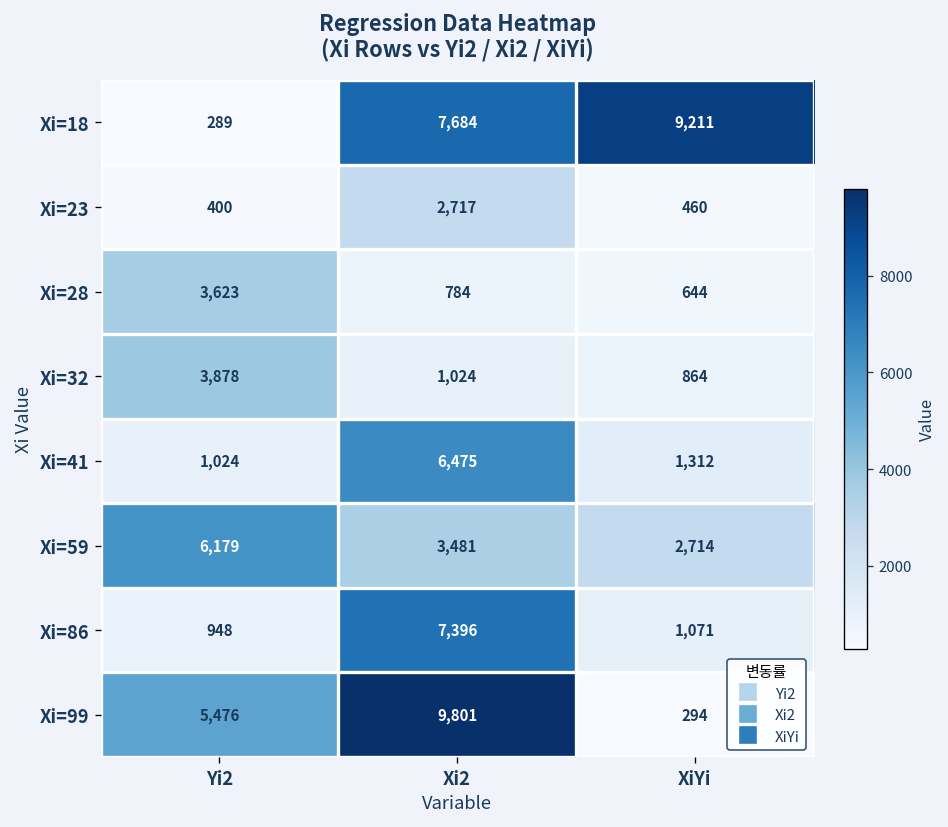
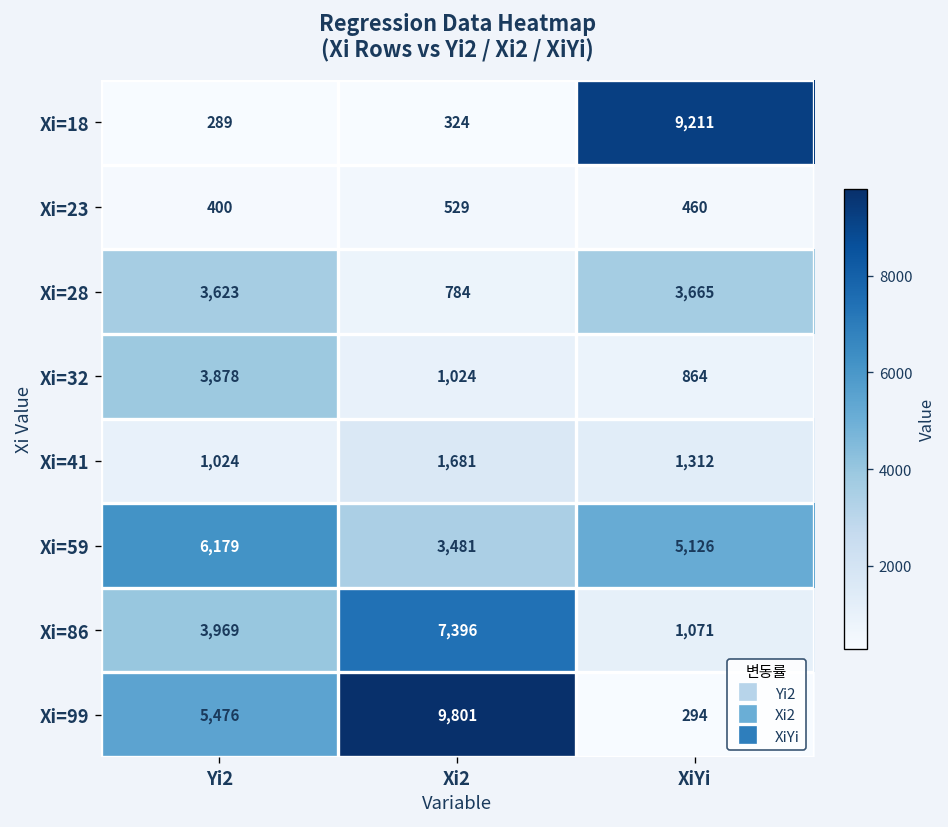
  {
    "Xi=18": {
      "Yi2": "289",
-     "Xi2": "7,684",
+     "Xi2": "324",
      "XiYi": "9,211"
    },
    "Xi=23": {
      "Yi2": "400",
-     "Xi2": "2,717",
+     "Xi2": "529",
      "XiYi": "460"
    },
    "Xi=28": {
      "Yi2": "3,623",
      "Xi2": "784",
-     "XiYi": "644"
+     "XiYi": "3,665"
    },
    "Xi=32": {
      "Yi2": "3,878",
      "Xi2": "1,024",
      "XiYi": "864"
    },
    "Xi=41": {
      "Yi2": "1,024",
-     "Xi2": "6,475",
+     "Xi2": "1,681",
      "XiYi": "1,312"
    },
    "Xi=59": {
      "Yi2": "6,179",
      "Xi2": "3,481",
-     "XiYi": "2,714"
+     "XiYi": "5,126"
    },
    "Xi=86": {
-     "Yi2": "948",
+     "Yi2": "3,969",
      "Xi2": "7,396",
      "XiYi": "1,071"
    },
    "Xi=99": {
      "Yi2": "5,476",
      "Xi2": "9,801",
      "XiYi": "294"
    }
  }
